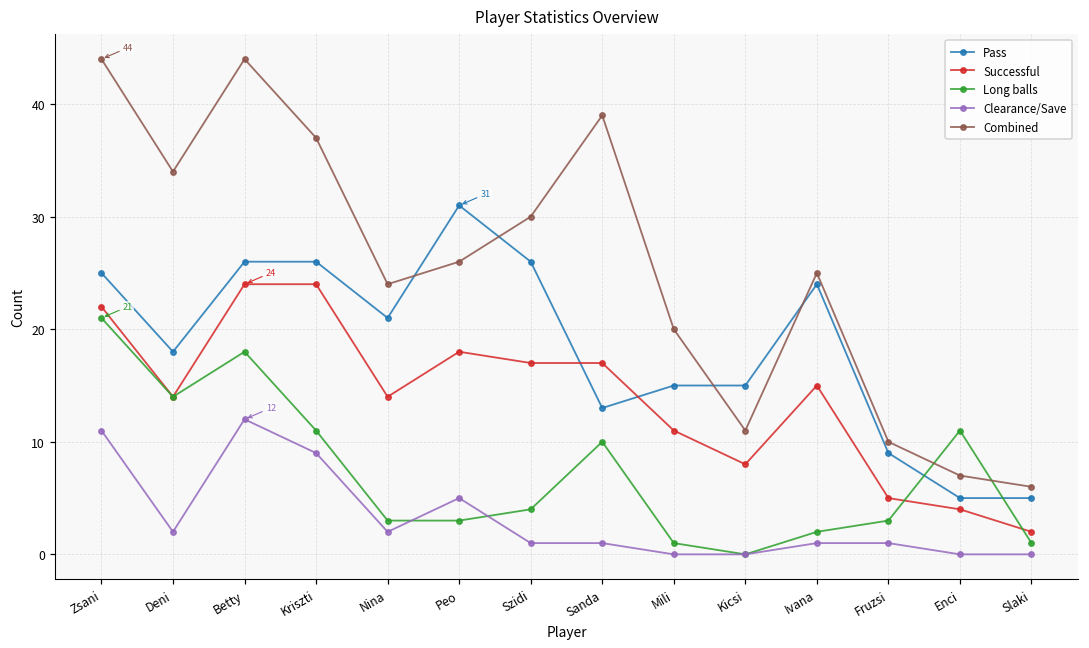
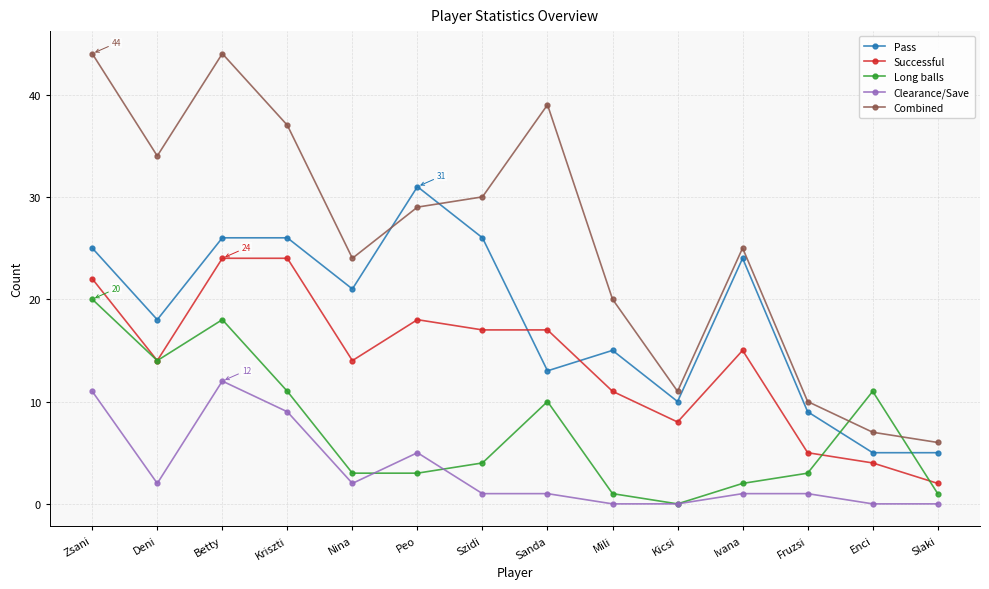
  {
    "Pass": {
      "Zsani": 25,
      "Deni": 18,
      "Betty": 26,
      "Kriszti": 26,
      "Nina": 21,
      "Szidi": 26,
      "Sanda": 13,
      "Mili": 15,
-     "Kicsi": 15,
+     "Kicsi": 10,
      "Ivana": 24,
      "Fruzsi": 9,
      "Enci": 5,
      "Slaki": 5
    },
    "Successful": {
      "Zsani": 22,
      "Kriszti": 24,
      "Nina": 14,
      "Peo": 18,
      "Szidi": 17,
      "Sanda": 17,
      "Mili": 11,
      "Kicsi": 8,
      "Ivana": 15,
      "Fruzsi": 5,
      "Enci": 4,
      "Slaki": 2
    },
    "Long balls": {
-     "Zsani": 21
+     "Zsani": 20
    },
    "Clearance/Save": {
      "Zsani": 11,
      "Deni": 2,
      "Kriszti": 9,
      "Nina": 2,
      "Peo": 5,
      "Szidi": 1,
      "Sanda": 1,
      "Mili": 0,
      "Ivana": 1,
      "Fruzsi": 1,
      "Enci": 0,
      "Slaki": 0
    },
    "Combined": {
      "Deni": 34,
      "Betty": 44,
      "Kriszti": 37,
      "Nina": 24,
-     "Peo": 26,
+     "Peo": 29,
      "Szidi": 30,
      "Sanda": 39,
      "Mili": 20,
      "Kicsi": 11,
      "Ivana": 25,
      "Fruzsi": 10,
      "Enci": 7,
      "Slaki": 6
    }
  }
